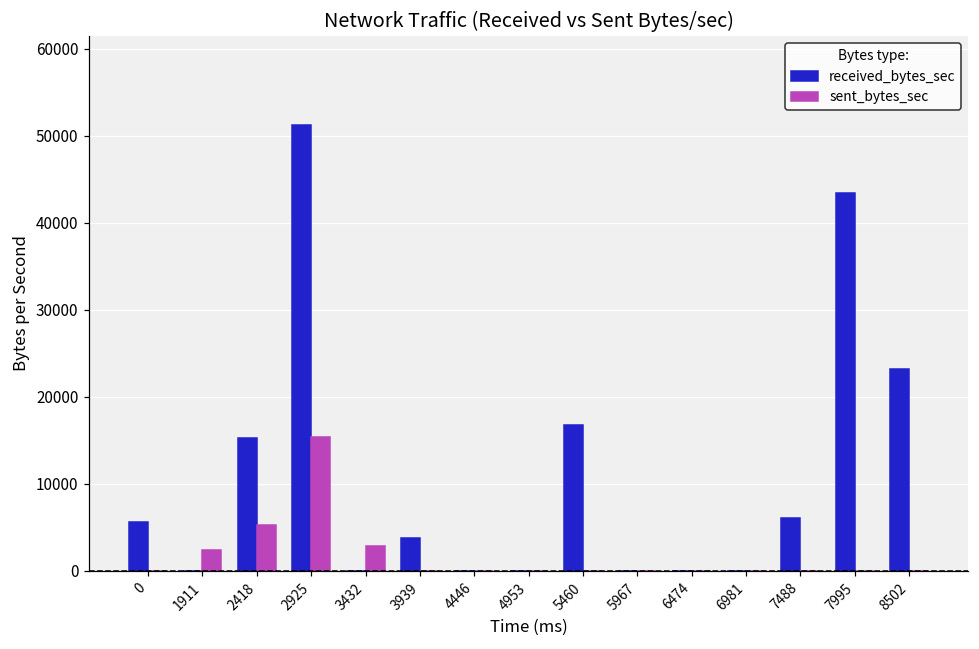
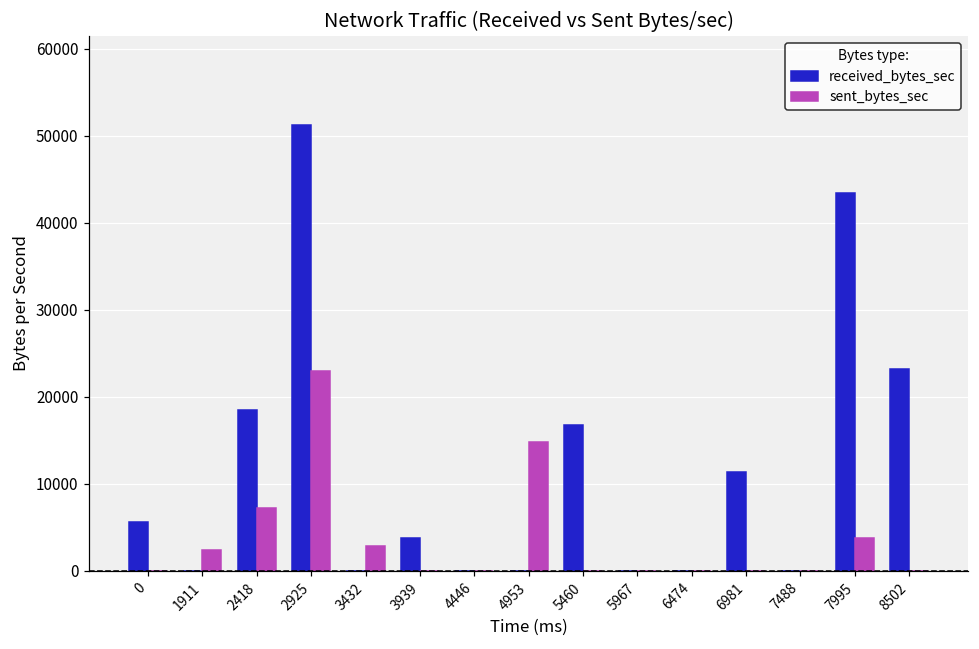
  {
    "received_bytes_sec": {
      "0": 6000,
      "1911": 0,
-     "2418": 15000,
+     "2418": 18000,
      "2925": 51000,
      "3432": 0,
      "3939": 4000,
      "4446": 0,
      "4953": 0,
      "5460": 17000,
      "5967": 0,
      "6474": 0,
-     "6981": 0,
-     "7488": 6000,
+     "6981": 11000,
+     "7488": 0,
      "7995": 43000,
      "8502": 23000
    },
    "sent_bytes_sec": {
      "0": 0,
      "1911": 2000,
-     "2418": 5000,
-     "2925": 15000,
+     "2418": 7000,
+     "2925": 23000,
      "3432": 3000,
      "3939": 0,
      "4446": 0,
-     "4953": 0,
+     "4953": 15000,
      "5460": 0,
      "5967": 0,
      "6474": 0,
      "6981": 0,
      "7488": 0,
-     "7995": 0,
+     "7995": 4000,
      "8502": 0
    }
  }
